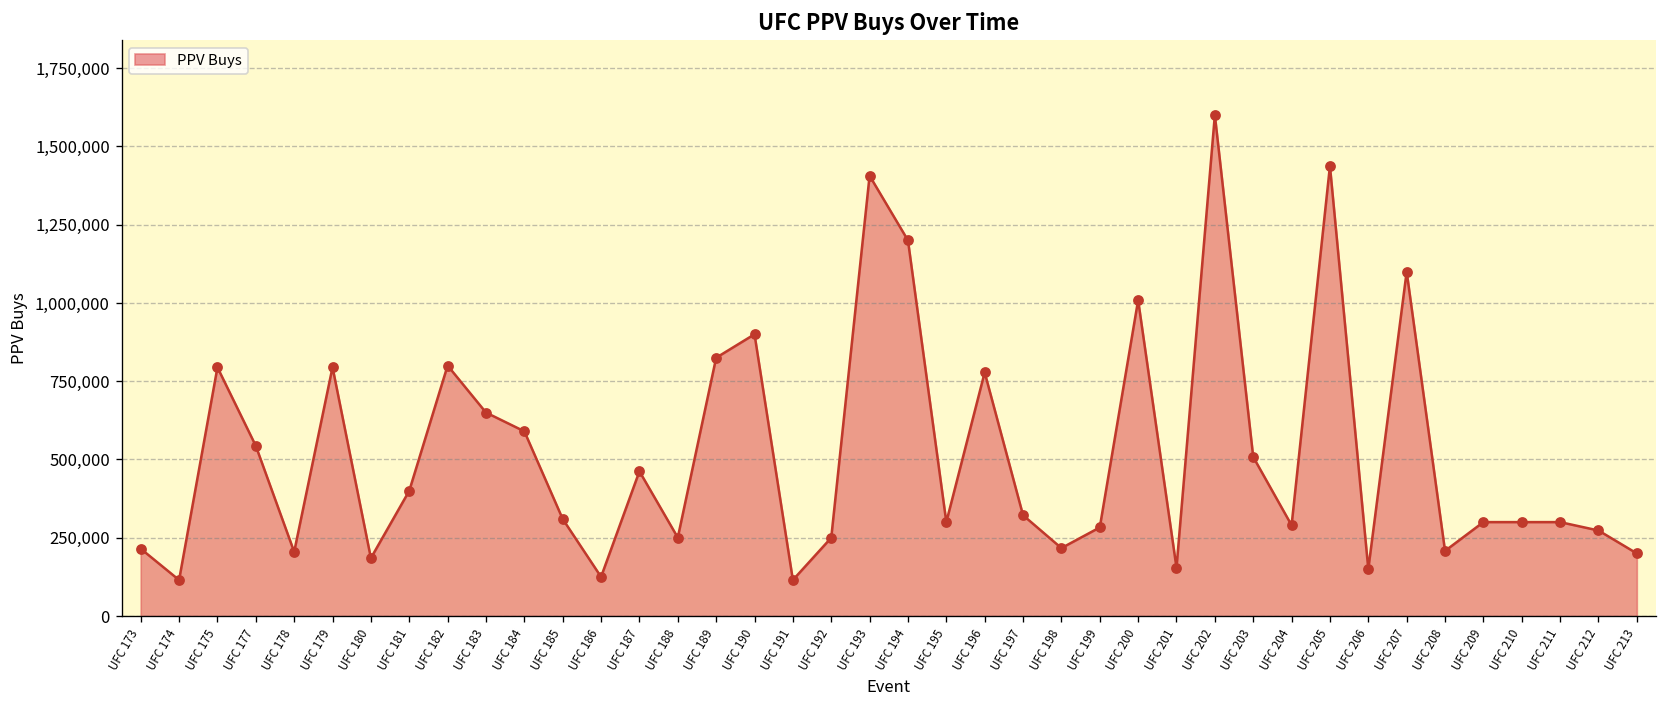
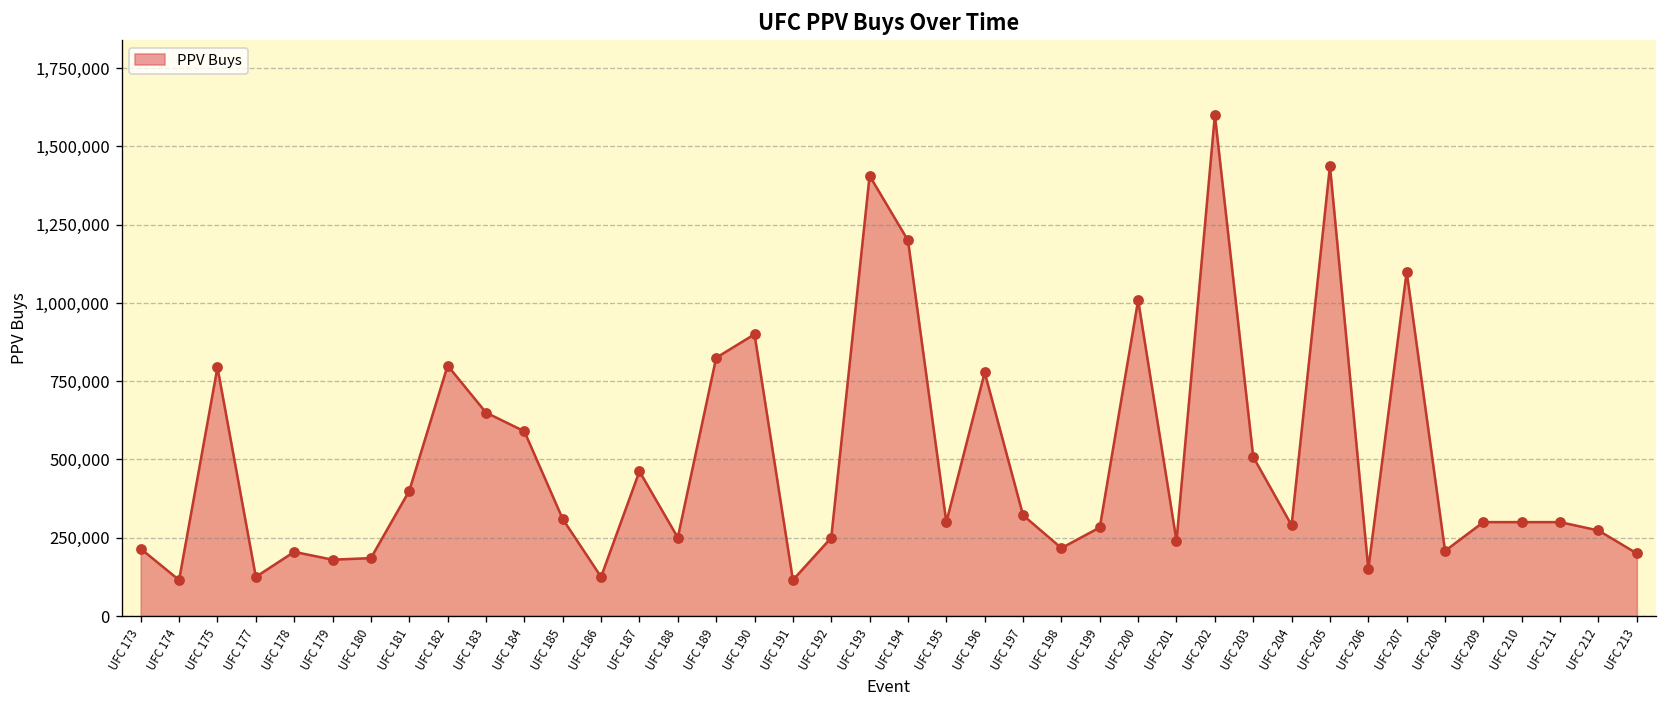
  {
    "UFC 173": "220,000",
    "UFC 174": "120,000",
    "UFC 175": "790,000",
-   "UFC 177": "540,000",
+   "UFC 177": "130,000",
    "UFC 178": "210,000",
-   "UFC 179": "790,000",
+   "UFC 179": "180,000",
    "UFC 180": "190,000",
    "UFC 181": "400,000",
    "UFC 182": "800,000",
    "UFC 183": "650,000",
    "UFC 184": "590,000",
    "UFC 185": "310,000",
    "UFC 186": "130,000",
    "UFC 187": "460,000",
    "UFC 188": "250,000",
    "UFC 189": "830,000",
    "UFC 190": "900,000",
    "UFC 191": "120,000",
    "UFC 192": "250,000",
    "UFC 193": "1,410,000",
    "UFC 194": "1,200,000",
    "UFC 195": "300,000",
    "UFC 196": "780,000",
    "UFC 197": "320,000",
    "UFC 198": "220,000",
    "UFC 199": "280,000",
    "UFC 200": "1,010,000",
-   "UFC 201": "150,000",
+   "UFC 201": "240,000",
    "UFC 202": "1,600,000",
    "UFC 203": "510,000",
    "UFC 204": "290,000",
    "UFC 205": "1,440,000",
    "UFC 206": "150,000",
    "UFC 207": "1,100,000",
    "UFC 208": "210,000",
    "UFC 209": "300,000",
    "UFC 210": "300,000",
    "UFC 211": "300,000",
    "UFC 212": "270,000",
    "UFC 213": "200,000"
  }
